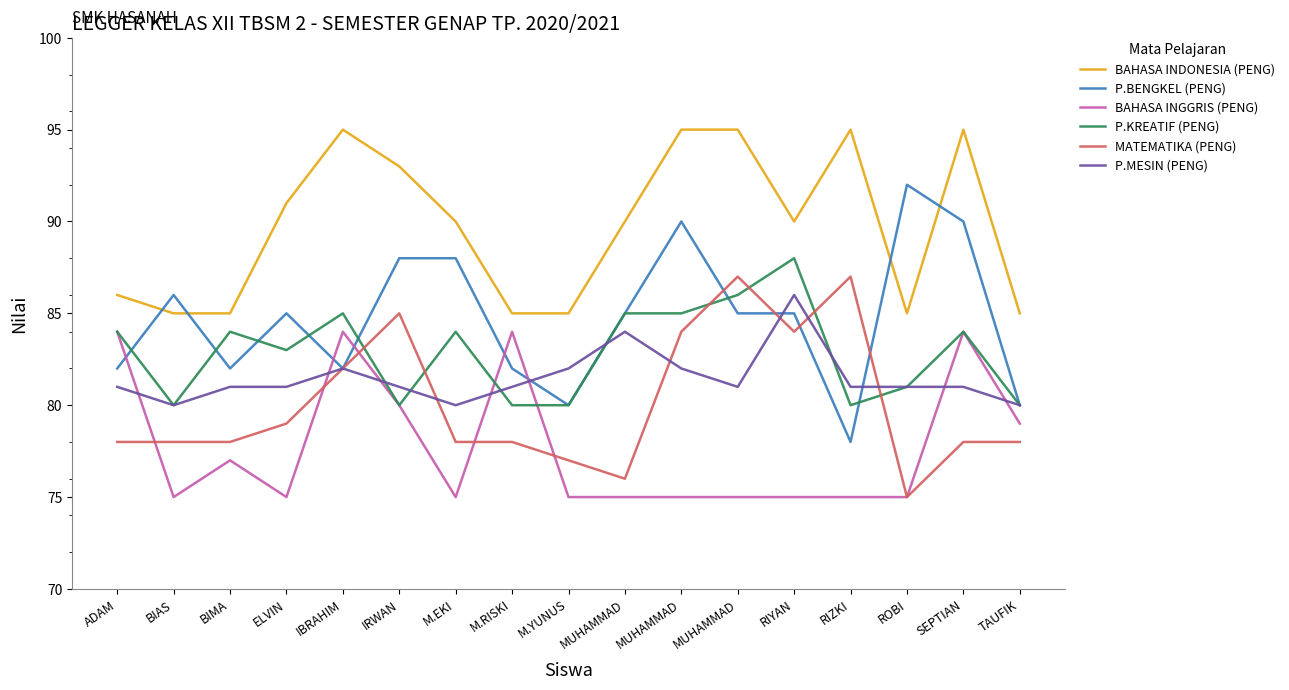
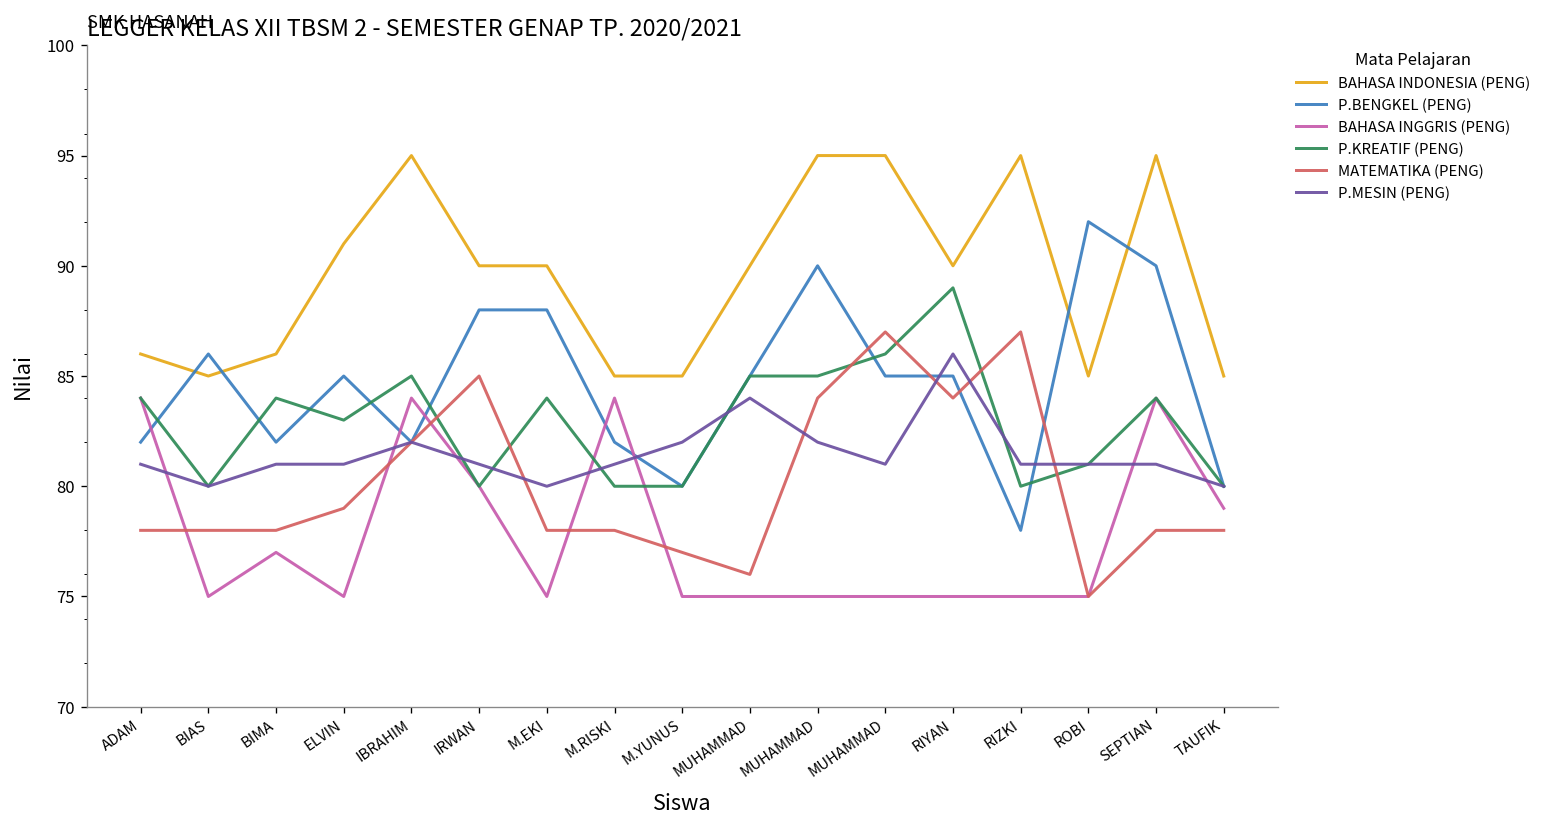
  {
    "BAHASA INDONESIA (PENG)": {
      "ADAM": 86,
      "BIAS": 85,
-     "BIMA": 85,
+     "BIMA": 86,
      "ELVIN": 91,
      "IBRAHIM": 95,
-     "IRWAN": 93,
+     "IRWAN": 90,
      "M.EKI": 90,
      "M.RISKI": 85,
      "M.YUNUS": 85,
      "RIYAN": 90,
      "RIZKI": 95,
      "ROBI": 85,
      "SEPTIAN": 95,
      "TAUFIK": 85
    },
    "P.BENGKEL (PENG)": {
      "ADAM": 82,
      "BIAS": 86,
      "BIMA": 82,
      "ELVIN": 85,
      "IRWAN": 88,
      "M.EKI": 88,
      "M.RISKI": 82,
      "RIYAN": 85,
      "RIZKI": 78,
      "ROBI": 92,
      "SEPTIAN": 90
    },
    "BAHASA INGGRIS (PENG)": {
      "BIAS": 75,
      "BIMA": 77,
      "ELVIN": 75,
      "IBRAHIM": 84,
      "M.EKI": 75,
      "M.RISKI": 84,
      "M.YUNUS": 75,
      "RIYAN": 75,
      "RIZKI": 75,
      "TAUFIK": 79
    },
    "P.KREATIF (PENG)": {
      "BIMA": 84,
      "ELVIN": 83,
      "IBRAHIM": 85,
      "M.EKI": 84,
      "M.RISKI": 80,
-     "RIYAN": 88,
+     "RIYAN": 89,
      "RIZKI": 80
    },
    "MATEMATIKA (PENG)": {
      "ADAM": 78,
      "BIAS": 78,
      "BIMA": 78,
      "ELVIN": 79,
      "IRWAN": 85,
      "M.EKI": 78,
      "M.RISKI": 78,
      "M.YUNUS": 77,
      "RIYAN": 84,
      "RIZKI": 87,
      "SEPTIAN": 78,
      "TAUFIK": 78
    },
    "P.MESIN (PENG)": {
      "ADAM": 81,
      "BIMA": 81,
      "ELVIN": 81,
      "IRWAN": 81,
      "M.EKI": 80,
      "M.RISKI": 81,
      "M.YUNUS": 82,
      "RIYAN": 86,
      "RIZKI": 81,
      "SEPTIAN": 81
    }
  }
